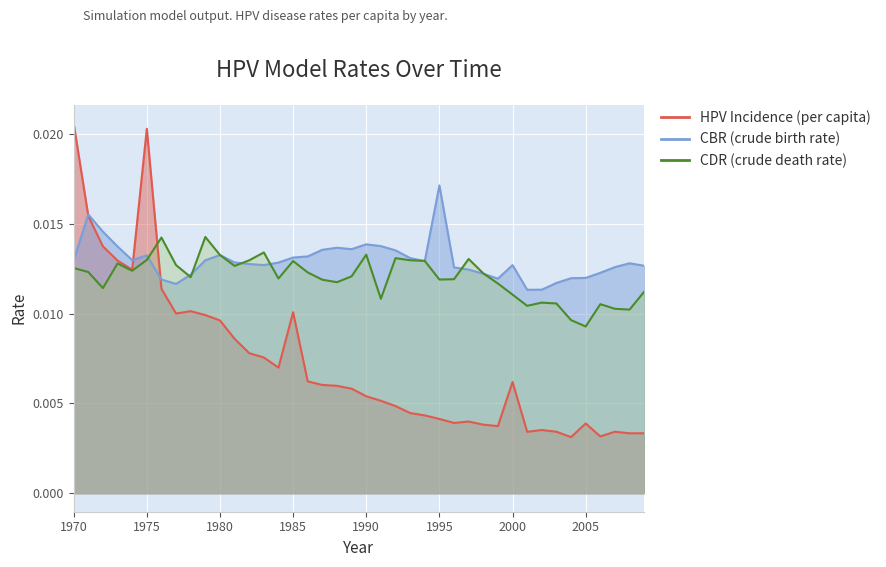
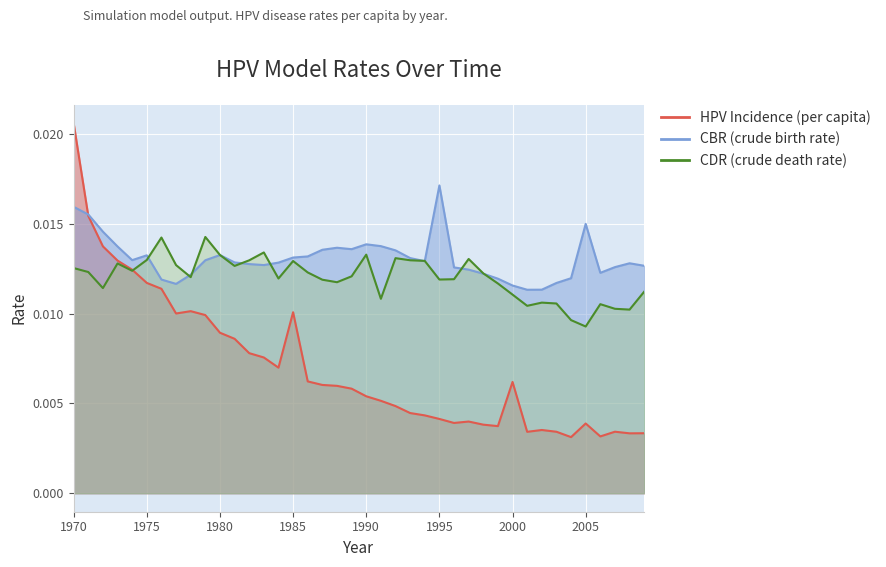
  {
    "HPV Incidence (per capita)": {
      "1970": 0.0206,
-     "1975": 0.0203,
-     "1980": 0.0096,
+     "1975": 0.0117,
+     "1980": 0.0089,
      "1985": 0.0101,
      "1990": 0.0054,
      "1995": 0.0041,
      "2000": 0.0062,
      "2005": 0.0039
    },
    "CBR (crude birth rate)": {
-     "1970": 0.0130,
+     "1970": 0.0159,
      "1975": 0.0132,
      "1985": 0.0131,
      "1990": 0.0139,
      "1995": 0.0171,
-     "2000": 0.0127,
-     "2005": 0.0120
+     "2000": 0.0116,
+     "2005": 0.0150
    }
  }
